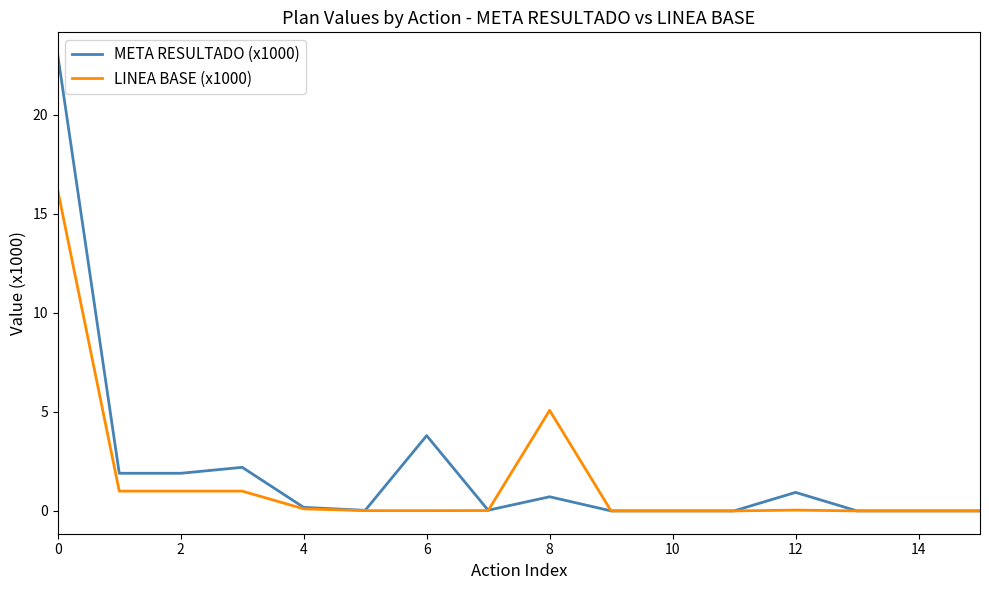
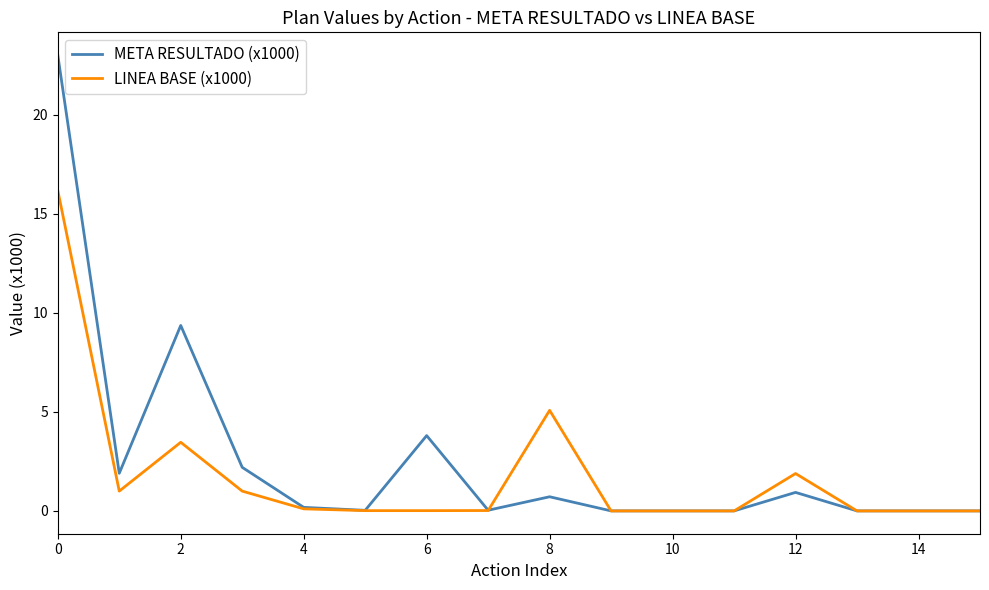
  {
    "META RESULTADO (x1000)": {
      "0": 23.0,
-     "2": 1.9,
+     "2": 9.4,
      "6": 3.8,
      "8": 0.7,
      "12": 0.9
    },
    "LINEA BASE (x1000)": {
      "0": 16.2,
-     "2": 1.0,
+     "2": 3.5,
      "6": 0.0,
      "8": 5.1,
-     "12": 0.0
+     "12": 1.9
    }
  }
